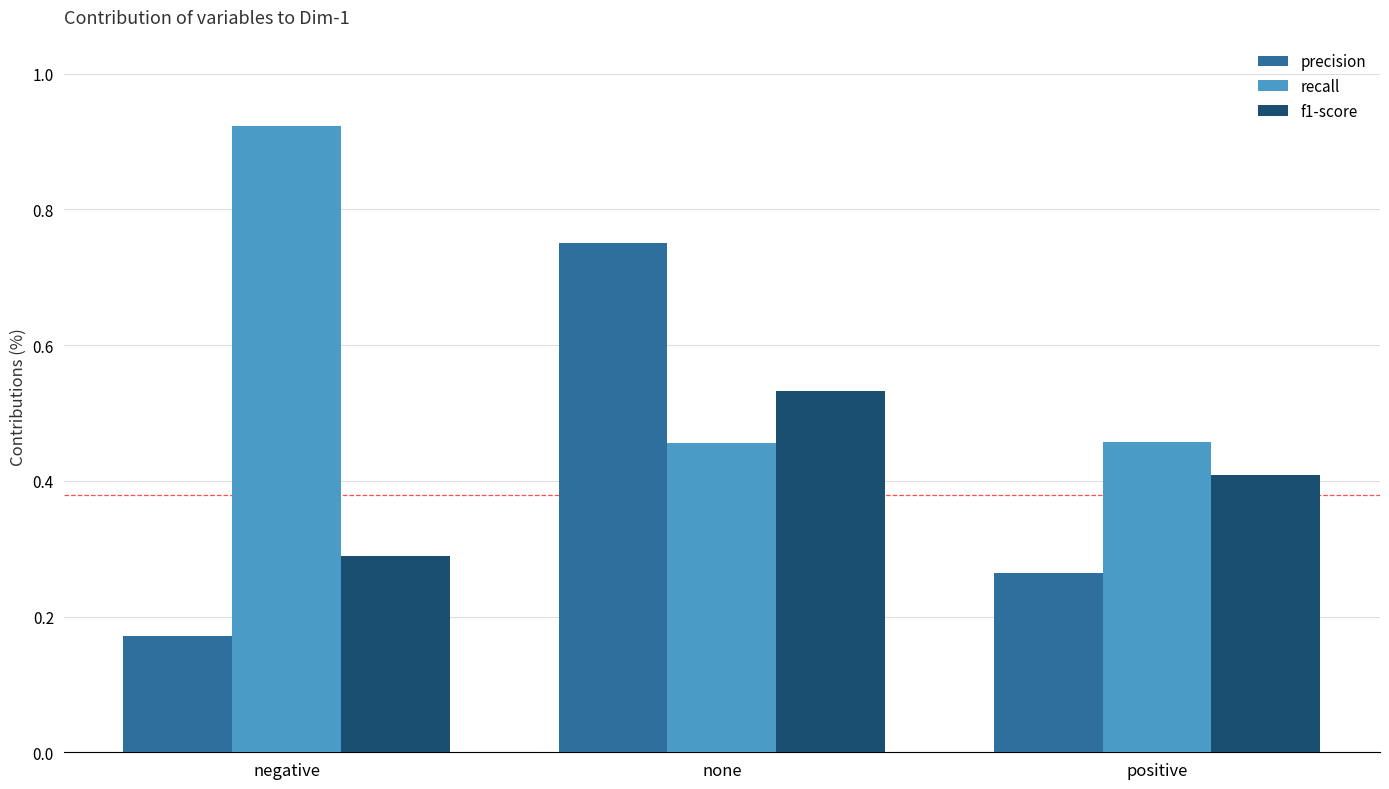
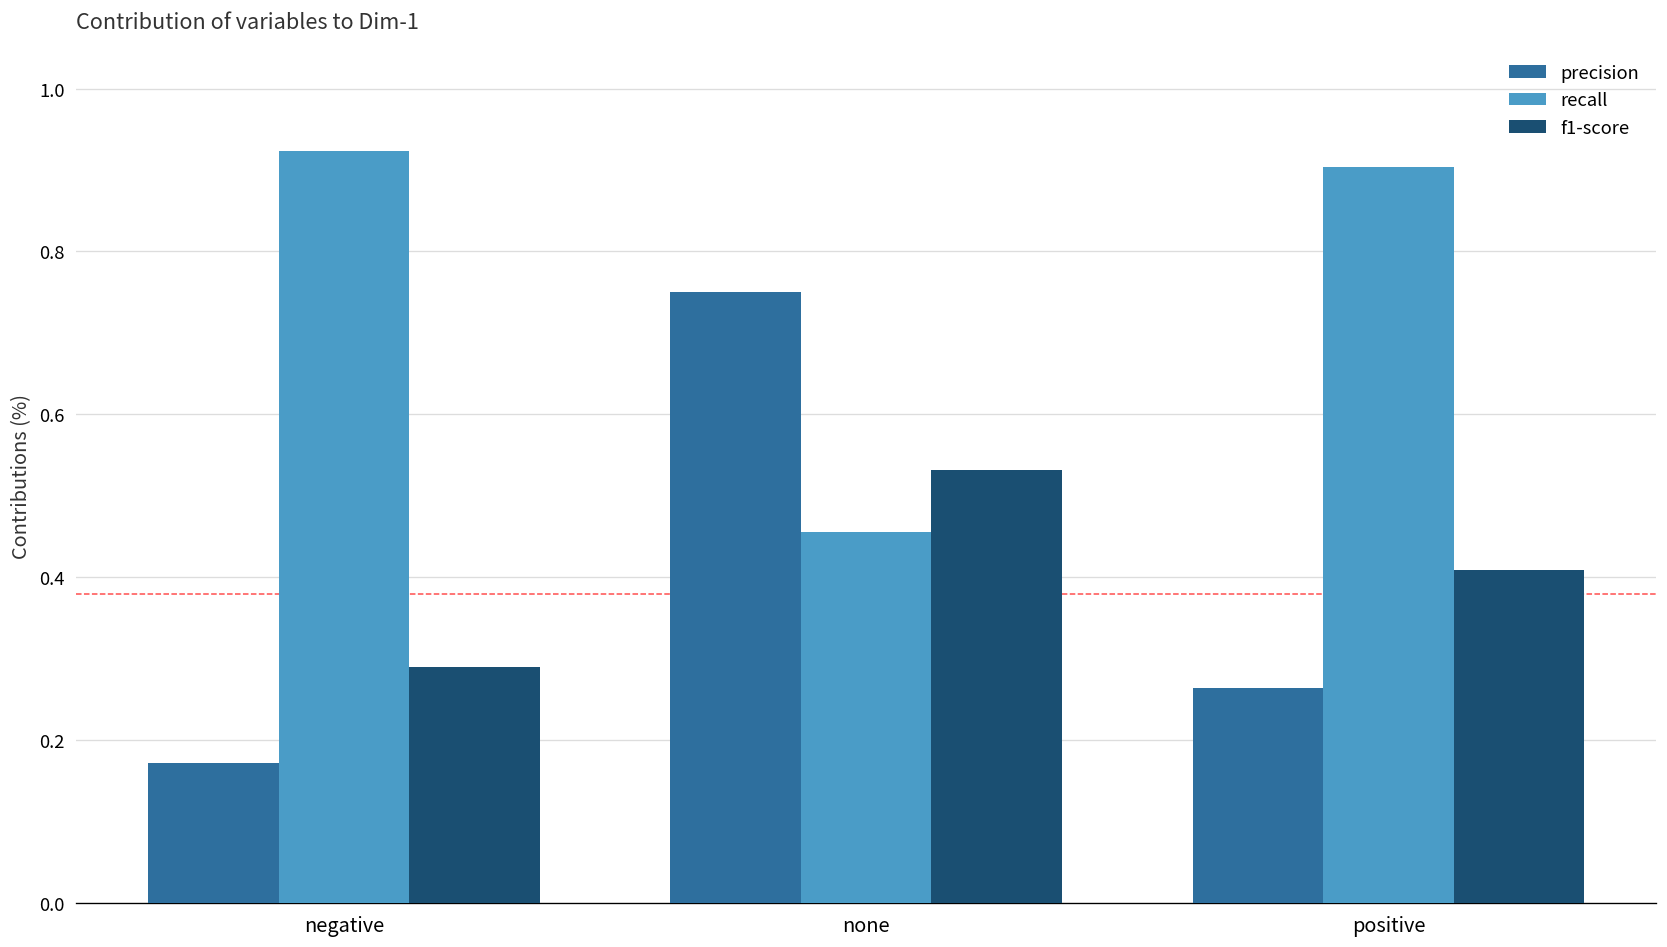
  {
    "recall": {
      "negative": 0.92,
      "none": 0.46,
-     "positive": 0.46
+     "positive": 0.90
    }
  }
